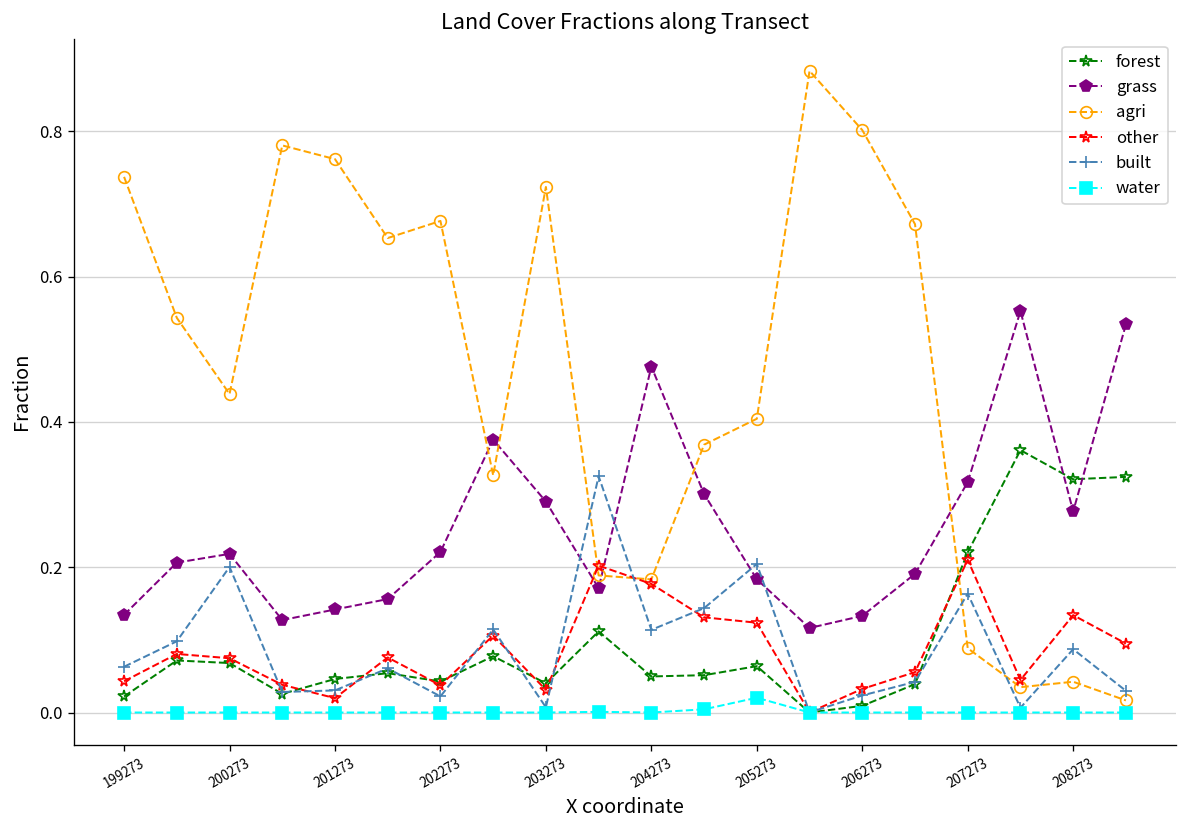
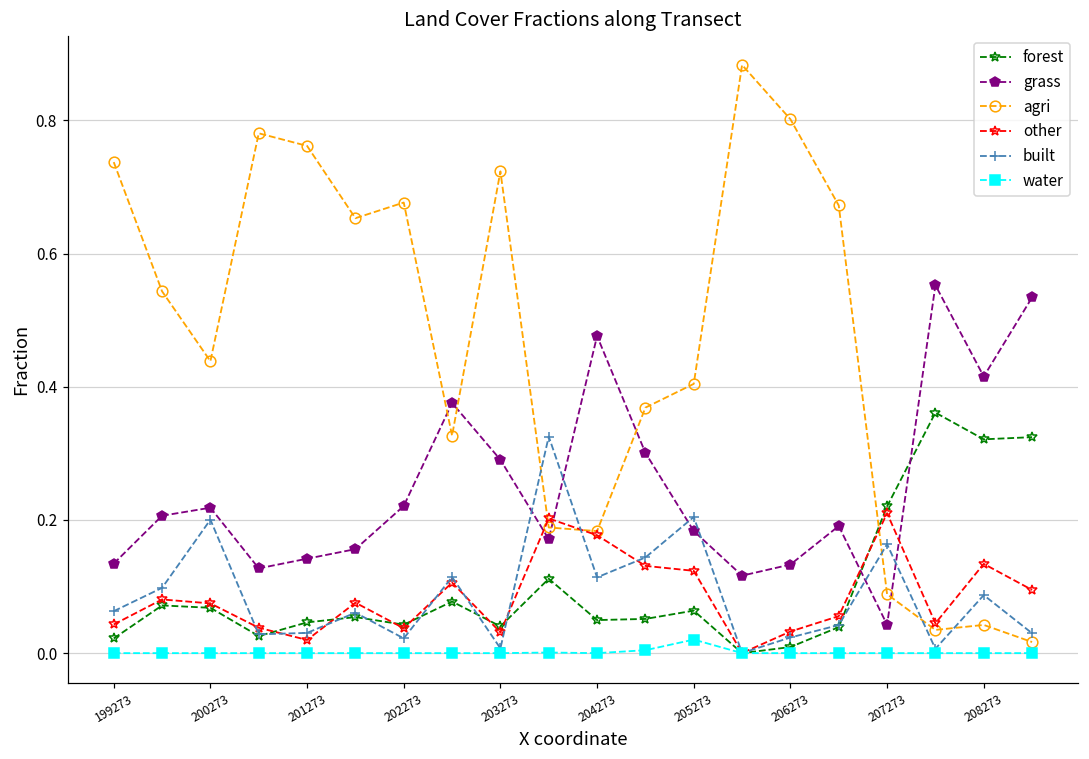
  {
    "forest": {
      "199273": 0.02,
      "200273": 0.07,
      "201273": 0.05,
      "202273": 0.04,
      "203273": 0.04,
      "204273": 0.05,
      "205273": 0.06,
      "206273": 0.01,
      "207273": 0.22,
      "208273": 0.32
    },
    "grass": {
      "199273": 0.13,
      "200273": 0.22,
      "201273": 0.14,
      "202273": 0.22,
      "203273": 0.29,
      "204273": 0.48,
      "205273": 0.18,
      "206273": 0.13,
-     "207273": 0.32,
-     "208273": 0.28
+     "207273": 0.04,
+     "208273": 0.42
    },
    "agri": {
      "199273": 0.74,
      "200273": 0.44,
      "201273": 0.76,
      "202273": 0.68,
      "203273": 0.72,
      "204273": 0.18,
      "205273": 0.40,
      "206273": 0.80,
      "207273": 0.09,
      "208273": 0.04
    },
    "other": {
      "199273": 0.04,
      "200273": 0.07,
      "201273": 0.02,
      "202273": 0.04,
      "203273": 0.03,
      "204273": 0.18,
      "205273": 0.12,
      "206273": 0.03,
      "207273": 0.21,
      "208273": 0.13
    },
    "built": {
      "199273": 0.06,
      "200273": 0.20,
      "201273": 0.03,
      "202273": 0.02,
      "203273": 0.01,
      "204273": 0.11,
      "205273": 0.20,
      "206273": 0.02,
      "207273": 0.16,
      "208273": 0.09
    },
    "water": {
      "199273": 0.00,
      "200273": 0.00,
      "201273": 0.00,
      "202273": 0.00,
      "203273": 0.00,
      "204273": 0.00,
      "205273": 0.02,
      "206273": 0.00,
      "207273": 0.00,
      "208273": 0.00
    }
  }
